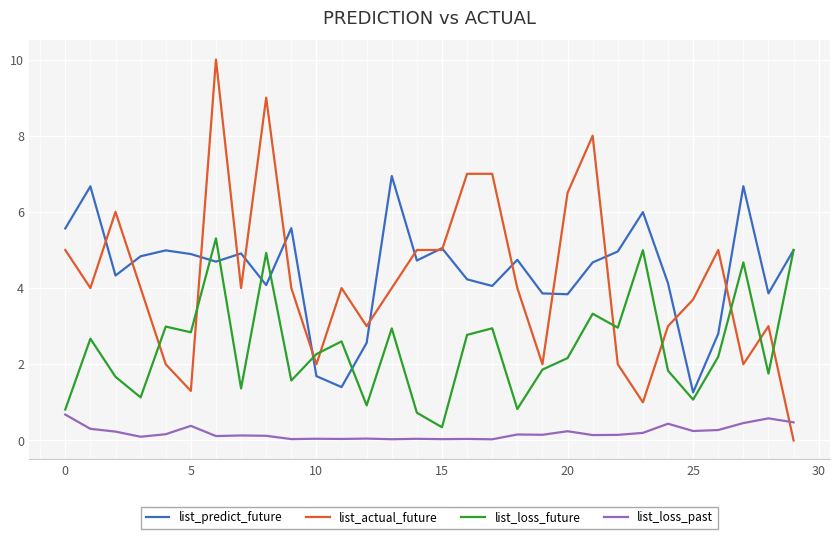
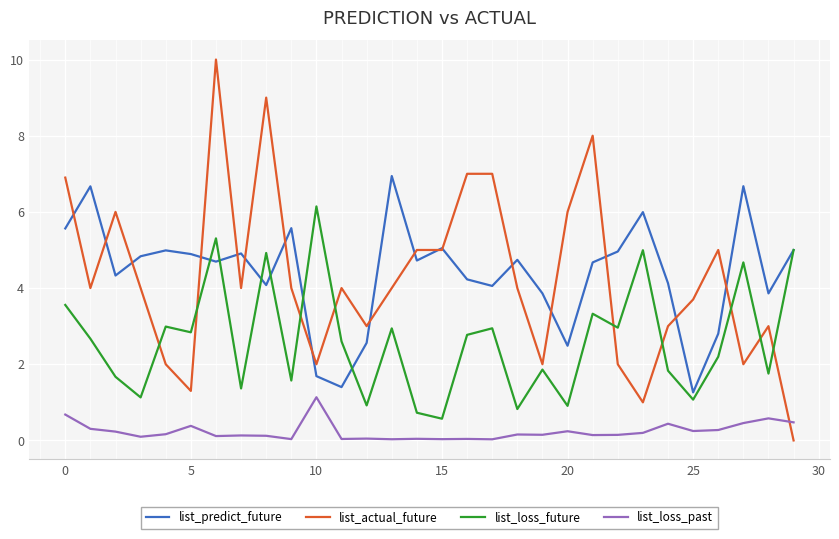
  {
    "list_predict_future": {
      "0": 5.6,
      "5": 4.9,
      "10": 1.7,
-     "20": 3.8,
+     "20": 2.5,
      "25": 1.3
    },
    "list_actual_future": {
-     "0": 5.0,
+     "0": 6.9,
      "5": 1.3,
      "10": 2.0,
-     "20": 6.5,
+     "20": 6.0,
      "25": 3.7
    },
    "list_loss_future": {
-     "0": 0.8,
+     "0": 3.6,
      "5": 2.8,
-     "10": 2.3,
-     "15": 0.3,
-     "20": 2.2,
+     "10": 6.1,
+     "15": 0.6,
+     "20": 0.9,
      "25": 1.1
    },
    "list_loss_past": {
      "0": 0.7,
      "5": 0.4,
-     "10": 0.0,
+     "10": 1.1,
      "15": 0.0,
      "20": 0.2,
      "25": 0.2
    }
  }
